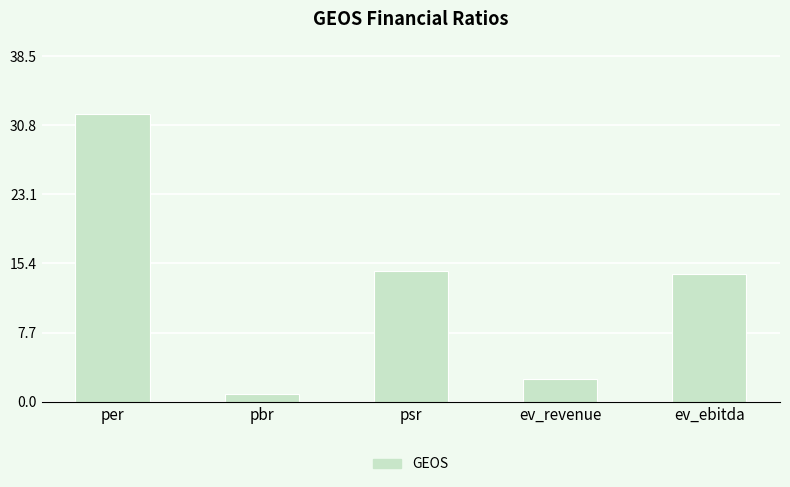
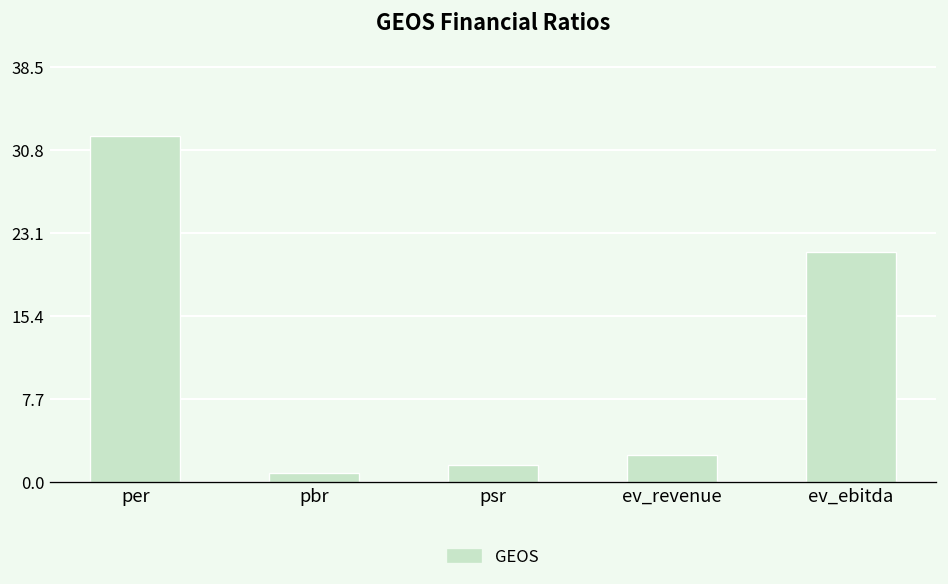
  {
    "per": 32,
    "pbr": 1,
-   "psr": 15,
+   "psr": 2,
    "ev_revenue": 3,
-   "ev_ebitda": 14
+   "ev_ebitda": 21
  }
